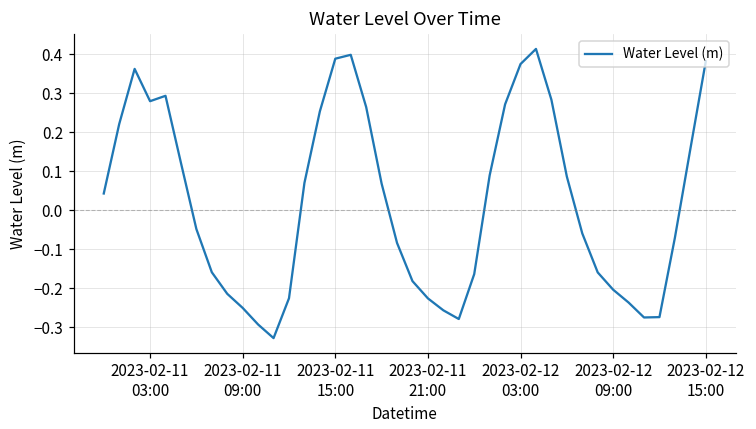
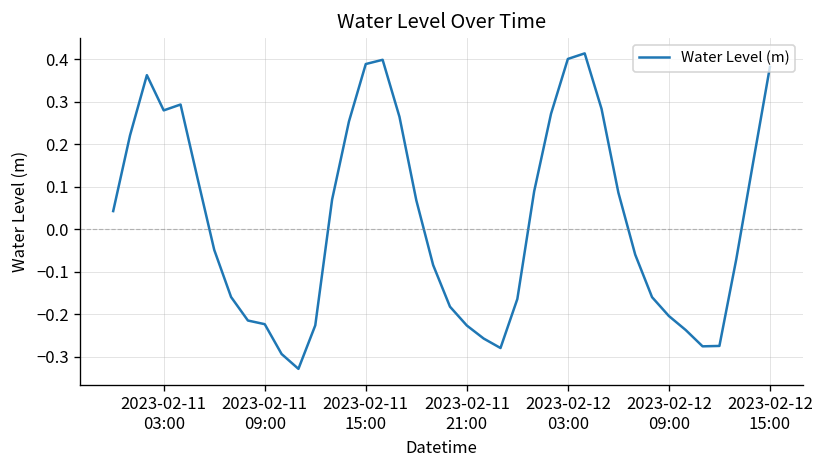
  {
    "2023-02-11 03:00": 0.28,
-   "2023-02-11 09:00": -0.25,
+   "2023-02-11 09:00": -0.22,
    "2023-02-11 15:00": 0.39,
    "2023-02-11 21:00": -0.23,
-   "2023-02-12 03:00": 0.38,
+   "2023-02-12 03:00": 0.40,
    "2023-02-12 09:00": -0.20
  }
